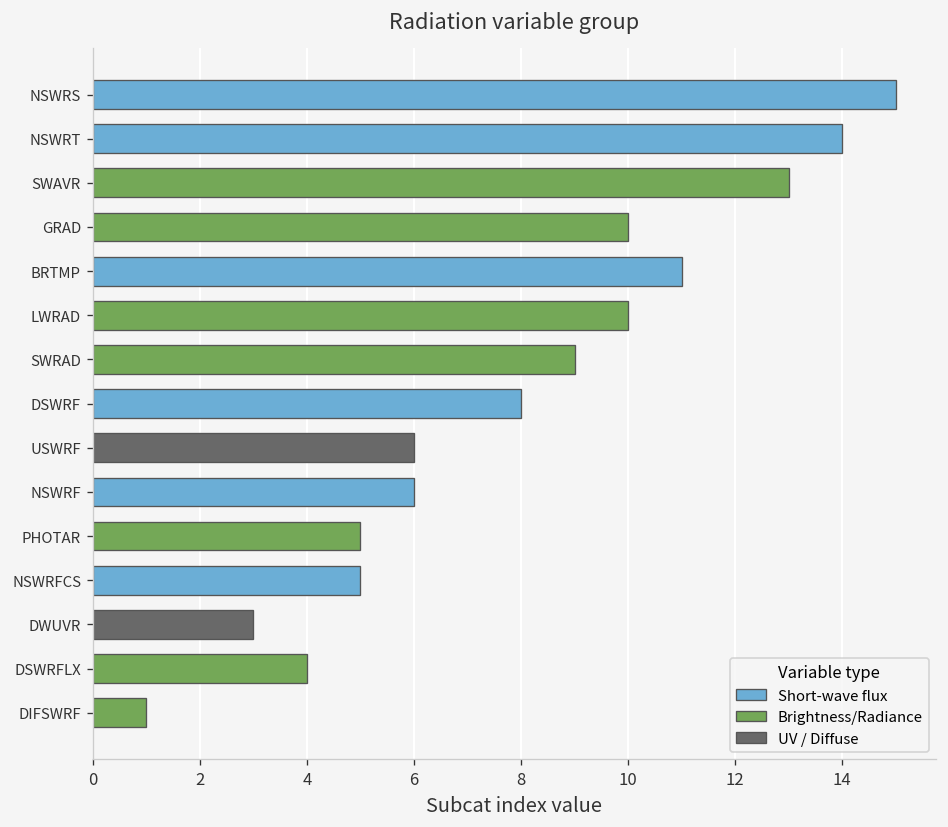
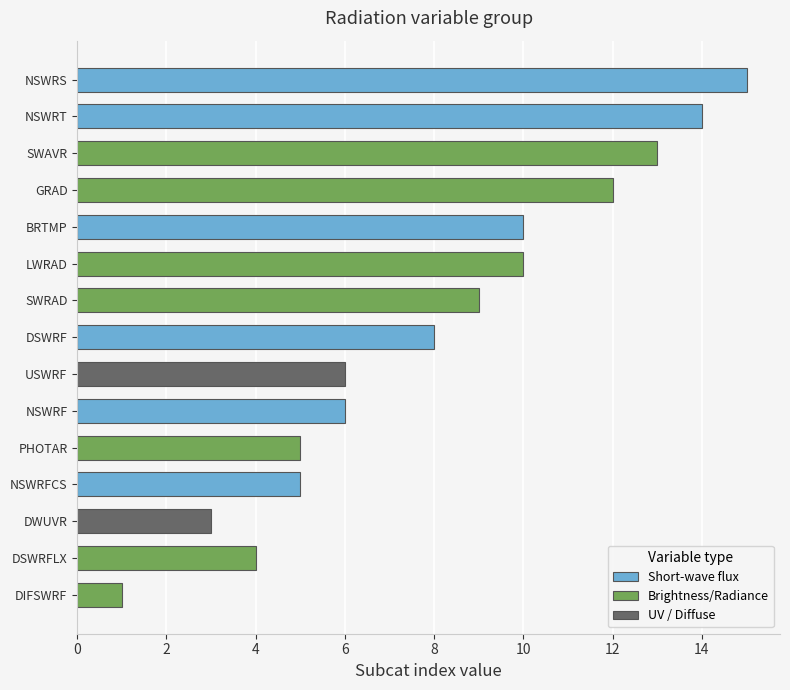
  {
    "NSWRS": 15,
    "NSWRT": 14,
    "SWAVR": 13,
-   "GRAD": 10,
-   "BRTMP": 11,
+   "GRAD": 12,
+   "BRTMP": 10,
    "LWRAD": 10,
    "SWRAD": 9,
    "DSWRF": 8,
    "USWRF": 6,
    "NSWRF": 6,
    "PHOTAR": 5,
    "NSWRFCS": 5,
    "DWUVR": 3,
    "DSWRFLX": 4,
    "DIFSWRF": 1
  }
